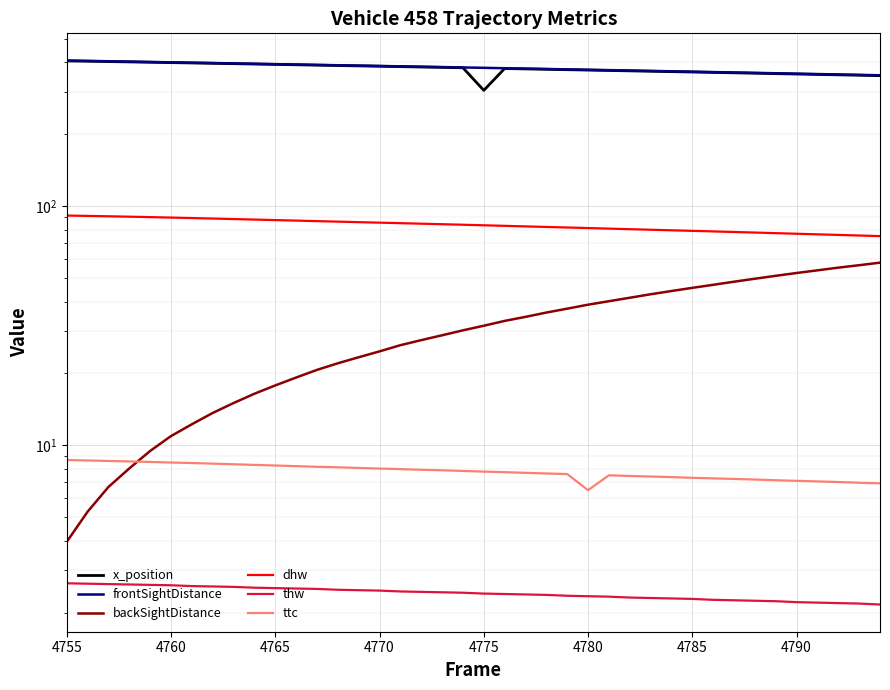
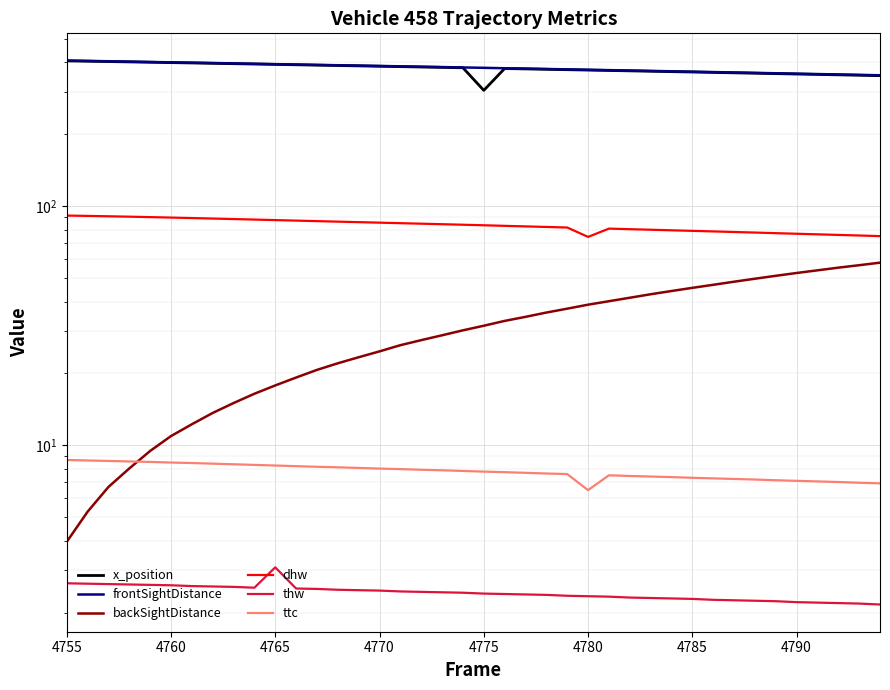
  {
    "x_position": {
      "4775": 310
    },
    "frontSightDistance": {
      "4775": 380
    },
    "backSightDistance": {
      "4755": 4.0,
      "4760": 11,
      "4765": 18,
      "4770": 25,
      "4775": 32,
      "4780": 39,
      "4785": 46,
      "4790": 53
    },
    "dhw": {
      "4755": 92,
      "4760": 90,
      "4765": 88,
      "4770": 85,
      "4775": 83,
-     "4780": 81,
+     "4780": 75,
      "4785": 79,
      "4790": 77
    },
    "thw": {
      "4755": 2.7,
      "4760": 2.6,
-     "4765": 2.5,
+     "4765": 3.1,
      "4770": 2.5,
      "4775": 2.4,
      "4780": 2.3,
      "4785": 2.3,
      "4790": 2.2
    },
    "ttc": {
      "4755": 8.7,
      "4760": 8.5,
      "4765": 8.2,
      "4770": 8.0,
      "4775": 7.8,
      "4780": 6.5,
      "4785": 7.3,
      "4790": 7.1
    }
  }
